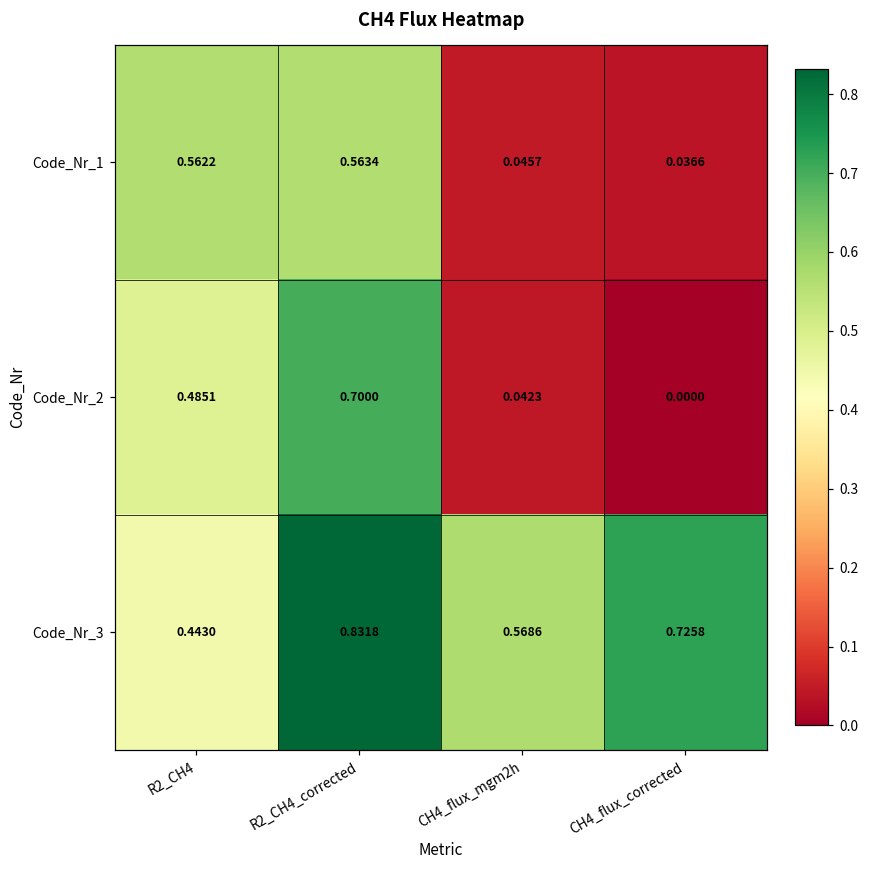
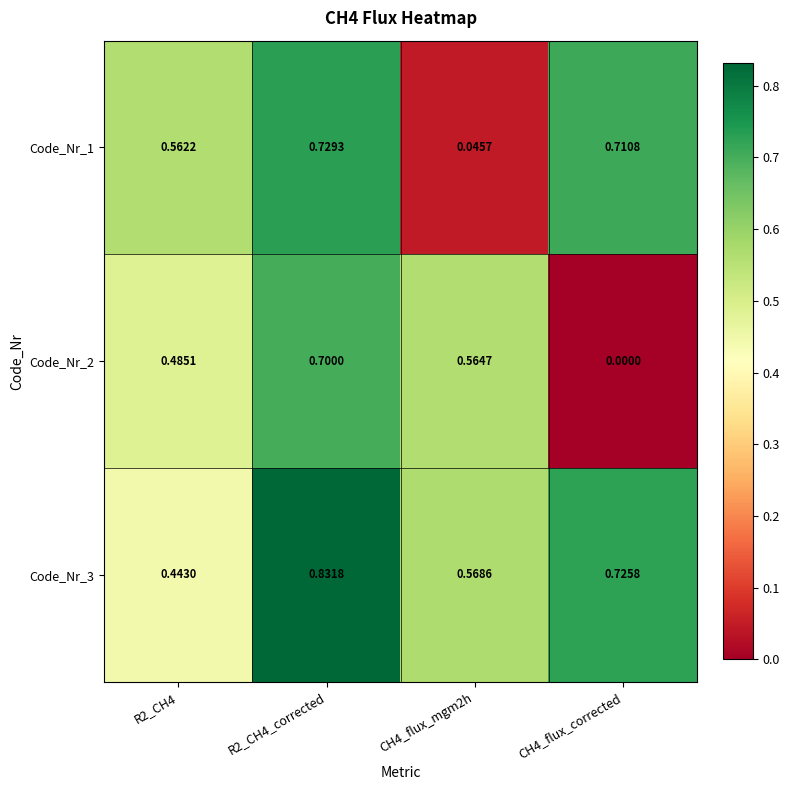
  {
    "Code_Nr_1": {
      "R2_CH4": 0.5622,
-     "R2_CH4_corrected": 0.5634,
+     "R2_CH4_corrected": 0.7293,
      "CH4_flux_mgm2h": 0.0457,
-     "CH4_flux_corrected": 0.0366
+     "CH4_flux_corrected": 0.7108
    },
    "Code_Nr_2": {
      "R2_CH4": 0.4851,
      "R2_CH4_corrected": 0.7000,
-     "CH4_flux_mgm2h": 0.0423,
+     "CH4_flux_mgm2h": 0.5647,
      "CH4_flux_corrected": 0.0000
    },
    "Code_Nr_3": {
      "R2_CH4": 0.4430,
      "R2_CH4_corrected": 0.8318,
      "CH4_flux_mgm2h": 0.5686,
      "CH4_flux_corrected": 0.7258
    }
  }
